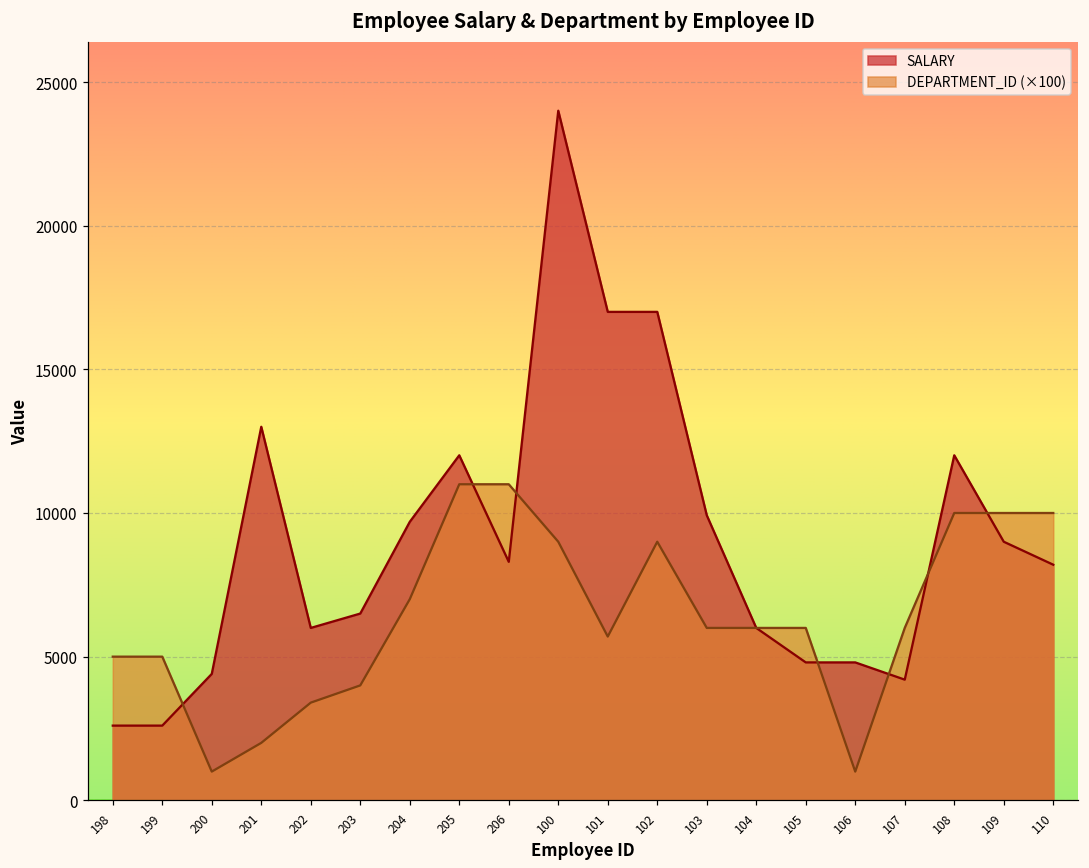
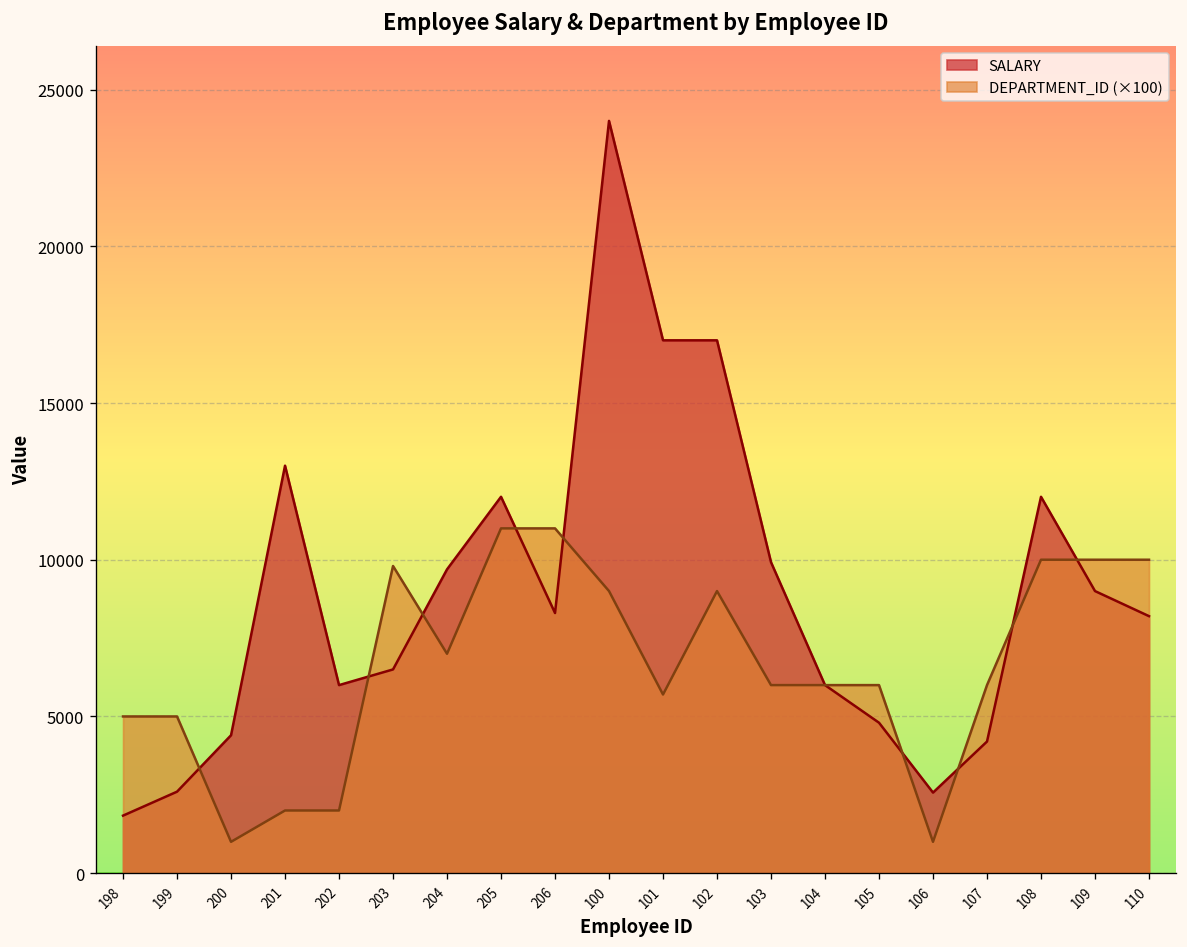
  {
    "SALARY": {
-     "198": 2600,
+     "198": 1800,
      "199": 2600,
      "200": 4400,
      "201": 13000,
      "202": 6000,
      "203": 6500,
      "204": 9700,
      "205": 12000,
      "206": 8300,
      "100": 24000,
      "101": 17000,
      "102": 17000,
      "103": 9900,
      "105": 4800,
-     "106": 4800,
+     "106": 2600,
      "107": 4200,
      "108": 12000,
      "109": 9000,
      "110": 8200
    },
    "DEPARTMENT_ID (×100)": {
      "198": 5000,
      "199": 5000,
      "200": 1000,
      "201": 2000,
-     "202": 3400,
-     "203": 4000,
+     "202": 2000,
+     "203": 9800,
      "204": 7000,
      "205": 11000,
      "206": 11000,
      "100": 9000,
      "101": 5700,
      "102": 9000,
      "103": 6000,
      "105": 6000,
      "106": 1000,
      "107": 6000,
      "108": 10000,
      "109": 10000,
      "110": 10000
    }
  }
